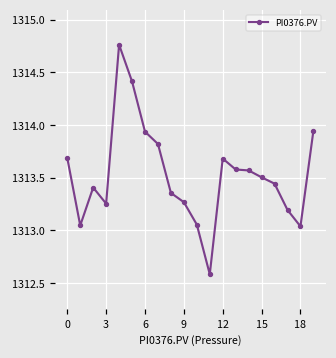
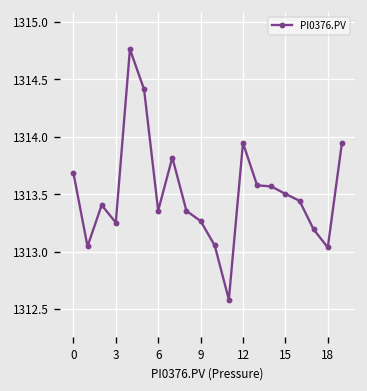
  {
    "0": 1313.7,
    "3": 1313.3,
-   "6": 1313.9,
+   "6": 1313.4,
    "9": 1313.3,
-   "12": 1313.7,
+   "12": 1313.9,
    "15": 1313.5,
    "18": 1313.0
  }
